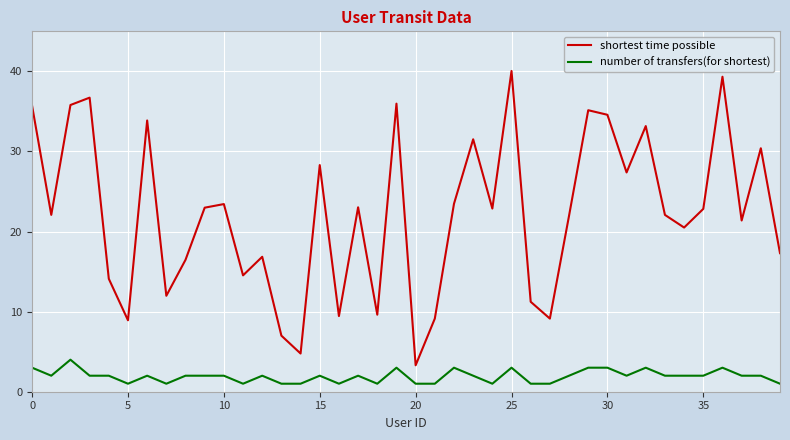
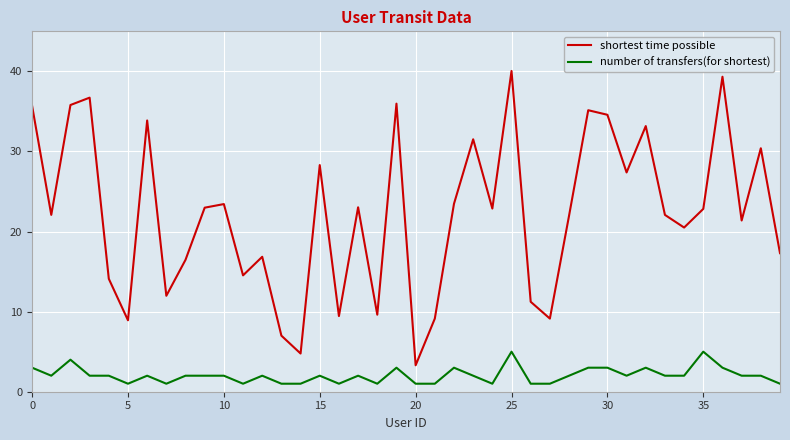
  {
    "shortest time possible": {
      "0": 36,
      "5": 9,
      "10": 23,
      "15": 28,
      "20": 3,
      "25": 40,
      "30": 35,
      "35": 23
    },
    "number of transfers(for shortest)": {
      "0": 3,
      "5": 1,
      "10": 2,
      "15": 2,
      "20": 1,
-     "25": 3,
+     "25": 5,
      "30": 3,
-     "35": 2
+     "35": 5
    }
  }
